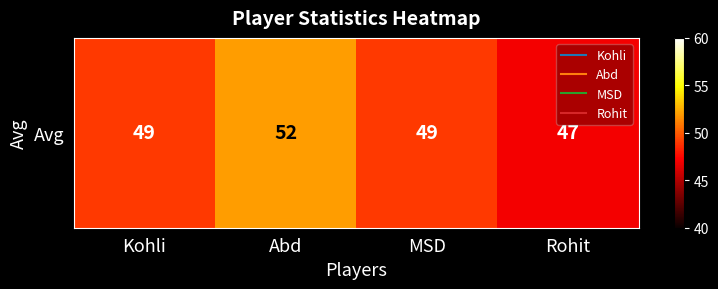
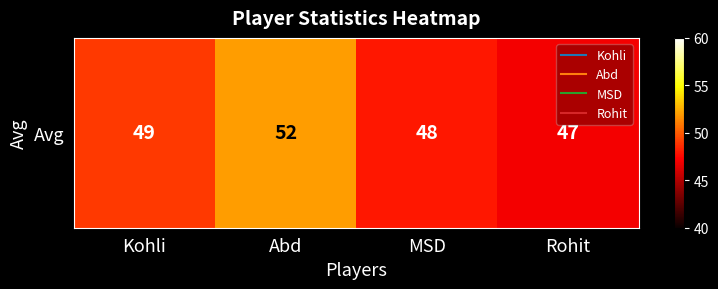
  {
    "Avg": {
      "Kohli": 49,
      "Abd": 52,
-     "MSD": 49
+     "MSD": 48
    }
  }
